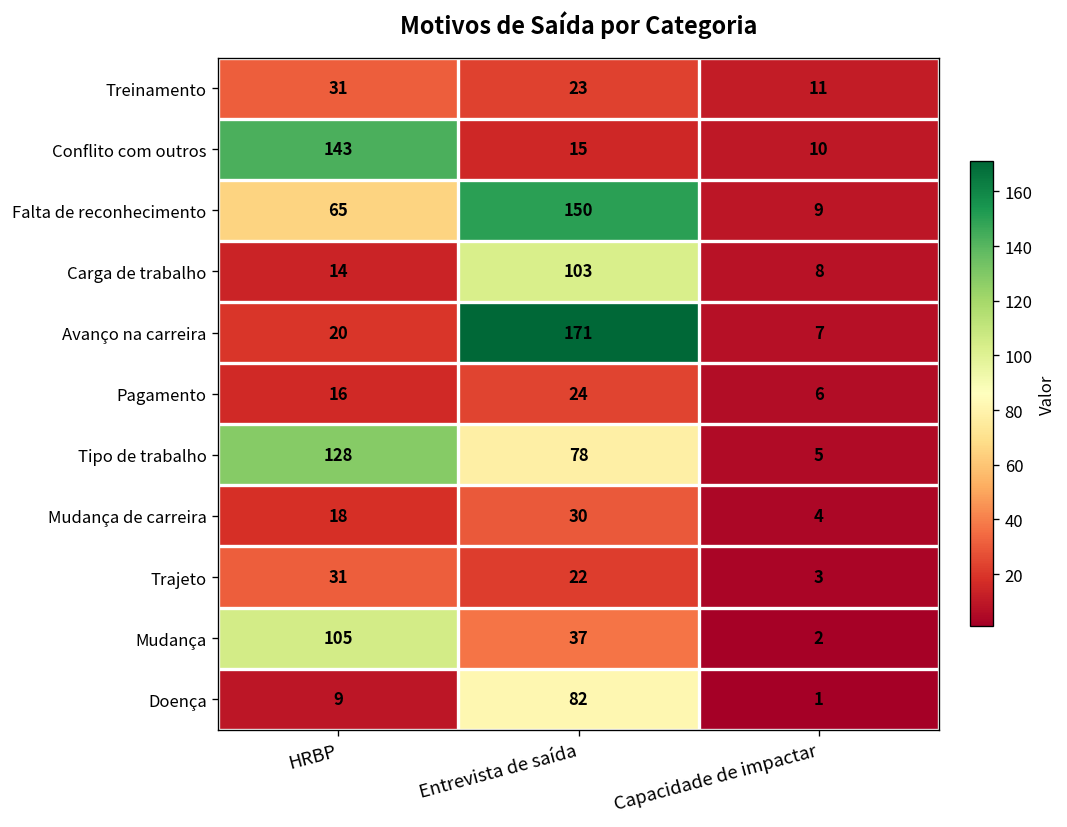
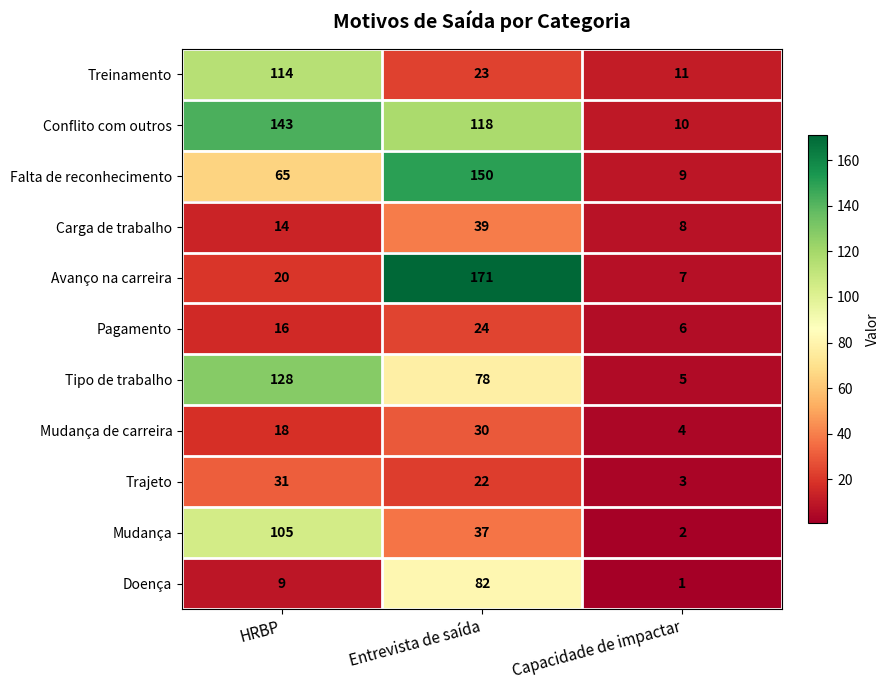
  {
    "Treinamento": {
-     "HRBP": 31,
+     "HRBP": 114,
      "Entrevista de saída": 23,
      "Capacidade de impactar": 11
    },
    "Conflito com outros": {
      "HRBP": 143,
-     "Entrevista de saída": 15,
+     "Entrevista de saída": 118,
      "Capacidade de impactar": 10
    },
    "Falta de reconhecimento": {
      "HRBP": 65,
      "Entrevista de saída": 150,
      "Capacidade de impactar": 9
    },
    "Carga de trabalho": {
      "HRBP": 14,
-     "Entrevista de saída": 103,
+     "Entrevista de saída": 39,
      "Capacidade de impactar": 8
    },
    "Avanço na carreira": {
      "HRBP": 20,
      "Entrevista de saída": 171,
      "Capacidade de impactar": 7
    },
    "Pagamento": {
      "HRBP": 16,
      "Entrevista de saída": 24,
      "Capacidade de impactar": 6
    },
    "Tipo de trabalho": {
      "HRBP": 128,
      "Entrevista de saída": 78,
      "Capacidade de impactar": 5
    },
    "Mudança de carreira": {
      "HRBP": 18,
      "Entrevista de saída": 30,
      "Capacidade de impactar": 4
    },
    "Trajeto": {
      "HRBP": 31,
      "Entrevista de saída": 22,
      "Capacidade de impactar": 3
    },
    "Mudança": {
      "HRBP": 105,
      "Entrevista de saída": 37,
      "Capacidade de impactar": 2
    },
    "Doença": {
      "HRBP": 9,
      "Entrevista de saída": 82,
      "Capacidade de impactar": 1
    }
  }
